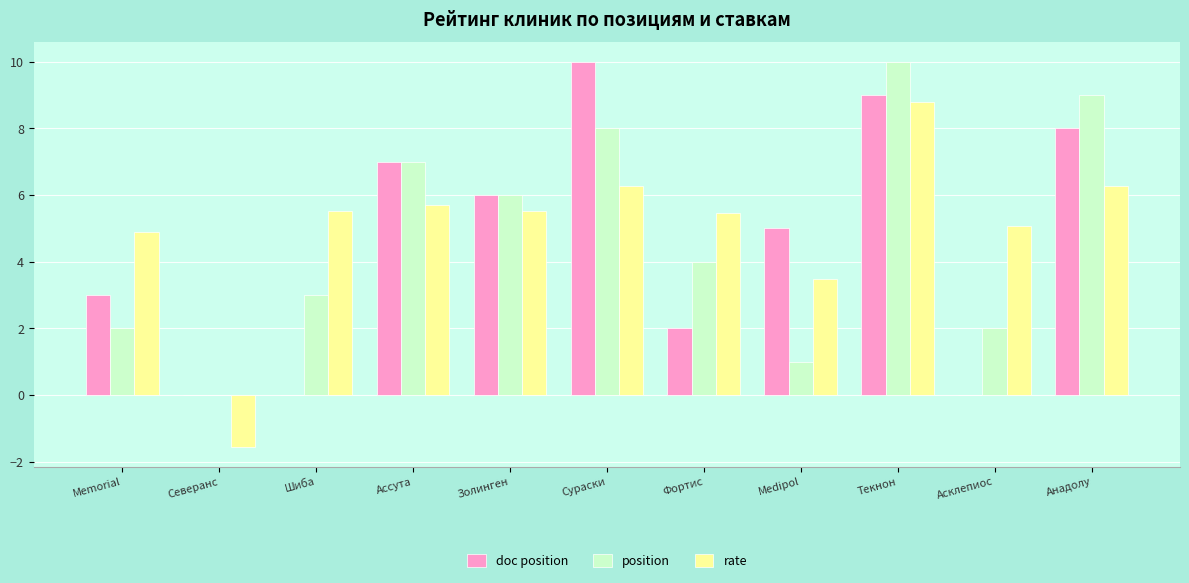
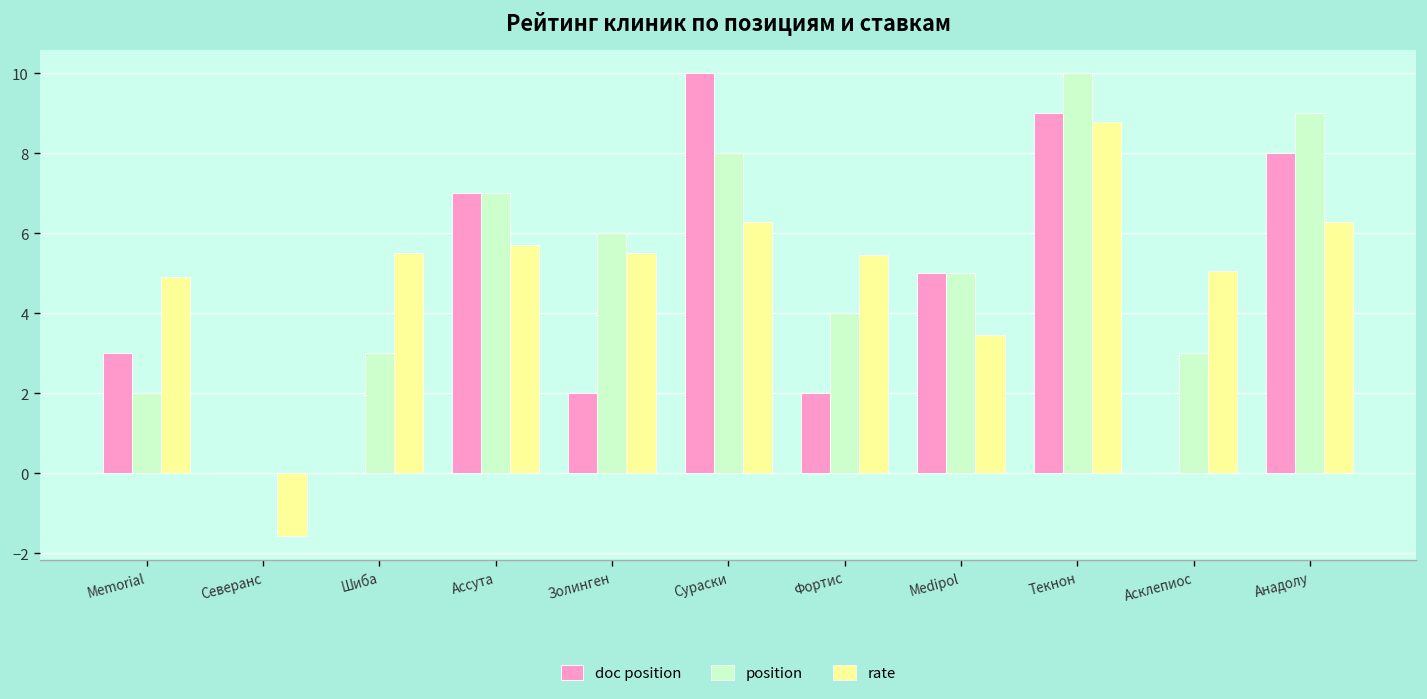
  {
    "doc position": {
      "Memorial": 3,
      "Северанс": 0,
      "Шиба": 0,
      "Ассута": 7,
-     "Золинген": 6,
+     "Золинген": 2,
      "Сураски": 10,
      "Фортис": 2,
      "Medipol": 5,
      "Текнон": 9,
      "Асклепиос": 0,
      "Анадолу": 8
    },
    "position": {
      "Memorial": 2,
      "Северанс": 0,
      "Шиба": 3,
      "Ассута": 7,
      "Золинген": 6,
      "Сураски": 8,
      "Фортис": 4,
-     "Medipol": 1,
+     "Medipol": 5,
      "Текнон": 10,
-     "Асклепиос": 2,
+     "Асклепиос": 3,
      "Анадолу": 9
    },
    "rate": {
      "Memorial": 4.9,
      "Северанс": -1.6,
      "Шиба": 5.5,
      "Ассута": 5.7,
      "Золинген": 5.5,
      "Сураски": 6.3,
      "Фортис": 5.5,
      "Medipol": 3.5,
      "Текнон": 8.8,
      "Асклепиос": 5,
      "Анадолу": 6.3
    }
  }
